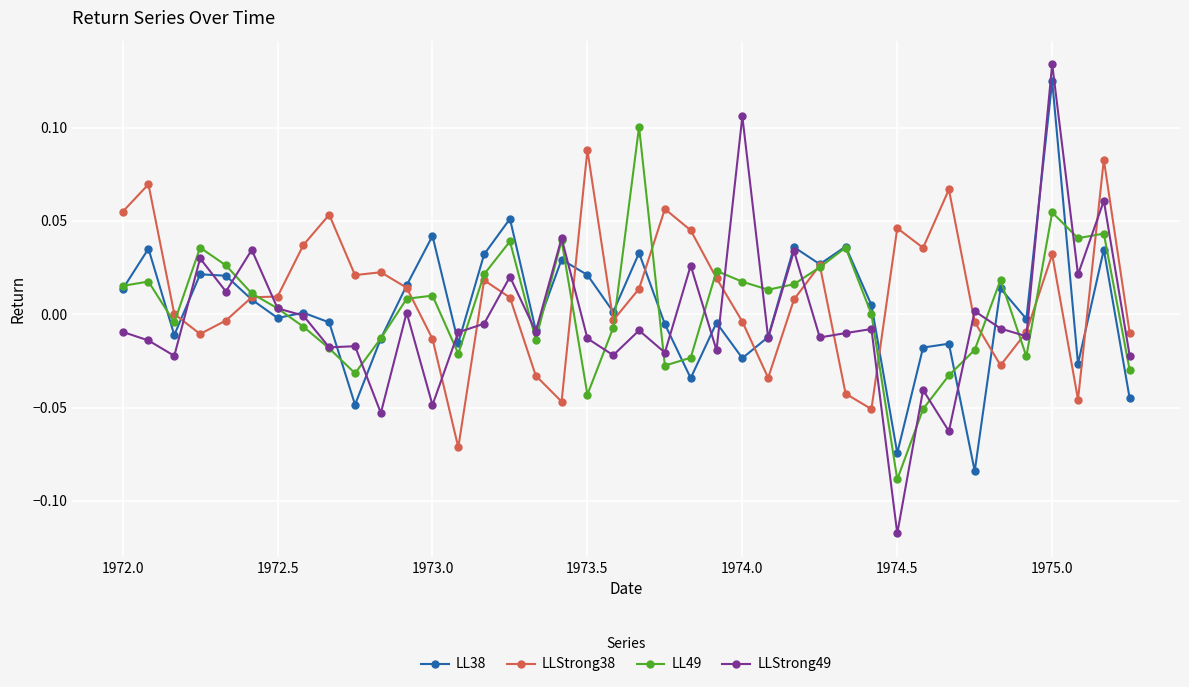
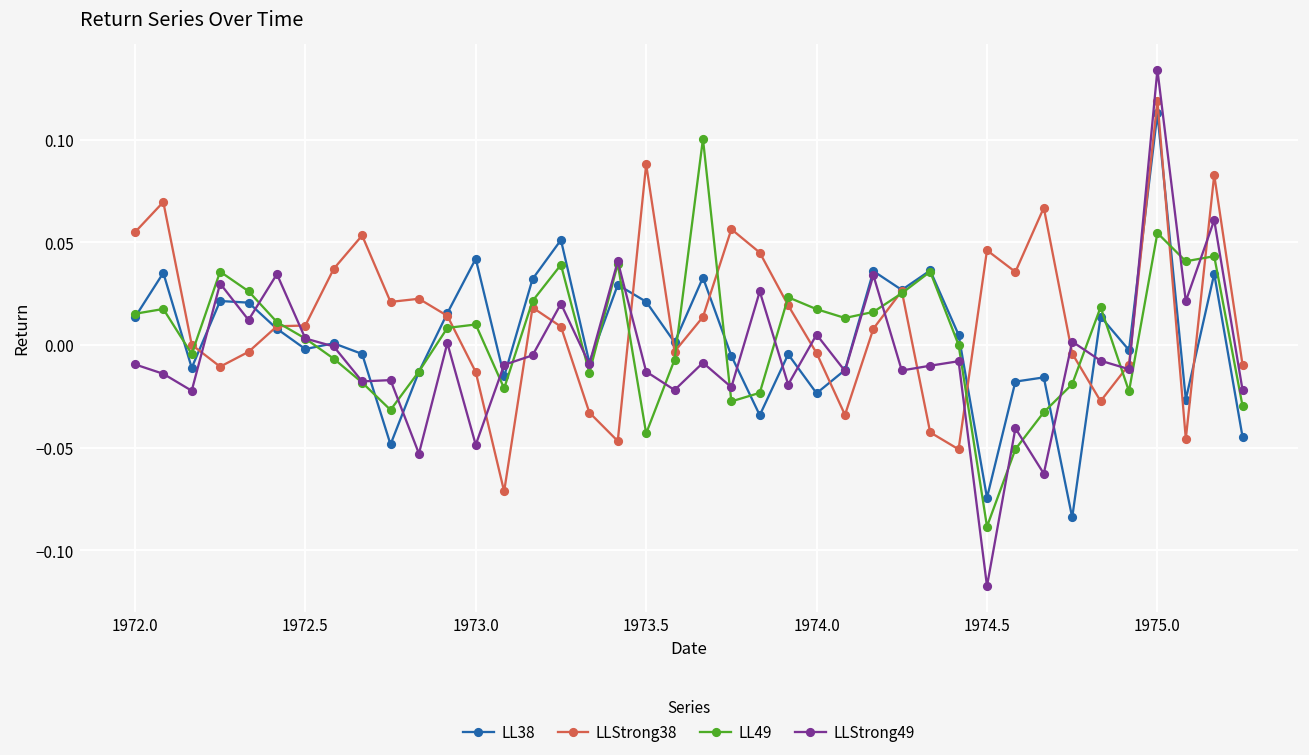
  {
    "LL38": {
      "1972.0": 0.013,
      "1972.5": -0.002,
      "1973.0": 0.042,
      "1973.5": 0.021,
      "1974.0": -0.024,
      "1974.5": -0.074,
-     "1975.0": 0.125
+     "1975.0": 0.113
    },
    "LLStrong38": {
      "1972.0": 0.055,
      "1972.5": 0.009,
      "1973.0": -0.013,
      "1973.5": 0.088,
      "1974.0": -0.004,
      "1974.5": 0.046,
-     "1975.0": 0.032
+     "1975.0": 0.119
    },
    "LL49": {
      "1972.0": 0.015,
      "1973.0": 0.010,
      "1973.5": -0.043,
      "1974.0": 0.017,
      "1974.5": -0.088,
      "1975.0": 0.055
    },
    "LLStrong49": {
      "1972.0": -0.009,
      "1973.0": -0.049,
      "1973.5": -0.013,
-     "1974.0": 0.106,
+     "1974.0": 0.005,
      "1974.5": -0.117,
      "1975.0": 0.134
    }
  }
